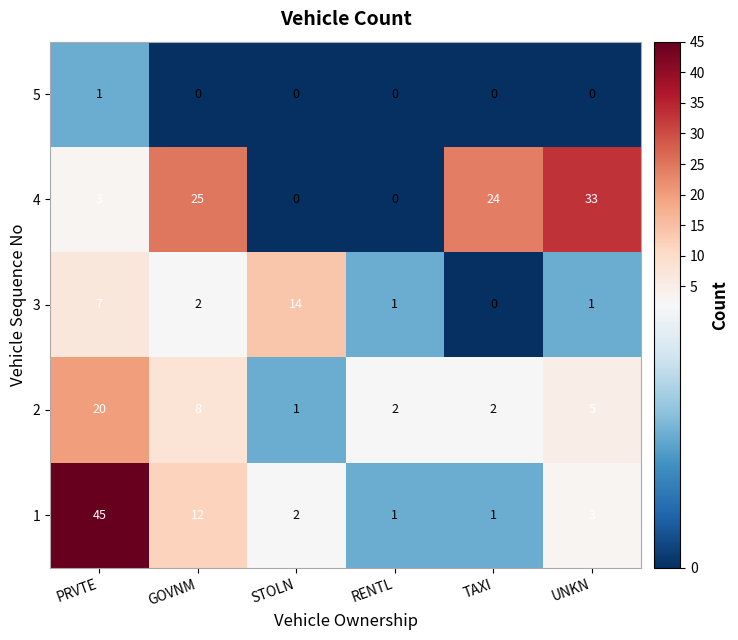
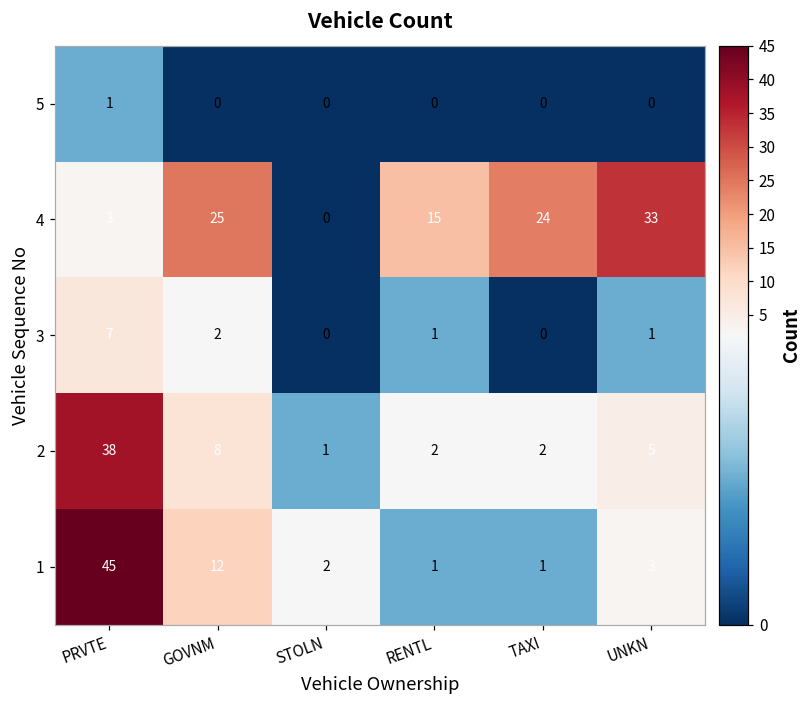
  {
    "5": {
      "PRVTE": 1,
      "GOVNM": 0,
      "STOLN": 0,
      "RENTL": 0,
      "TAXI": 0,
      "UNKN": 0
    },
    "4": {
      "GOVNM": 25,
      "STOLN": 0,
-     "RENTL": 0,
+     "RENTL": 15,
      "TAXI": 24,
      "UNKN": 33
    },
    "3": {
      "GOVNM": 2,
-     "STOLN": 14,
+     "STOLN": 0,
      "RENTL": 1,
      "TAXI": 0,
      "UNKN": 1
    },
    "2": {
-     "PRVTE": 20,
+     "PRVTE": 38,
      "STOLN": 1,
      "RENTL": 2,
      "TAXI": 2
    },
    "1": {
      "PRVTE": 45,
      "GOVNM": 12,
      "STOLN": 2,
      "RENTL": 1,
      "TAXI": 1
    }
  }
